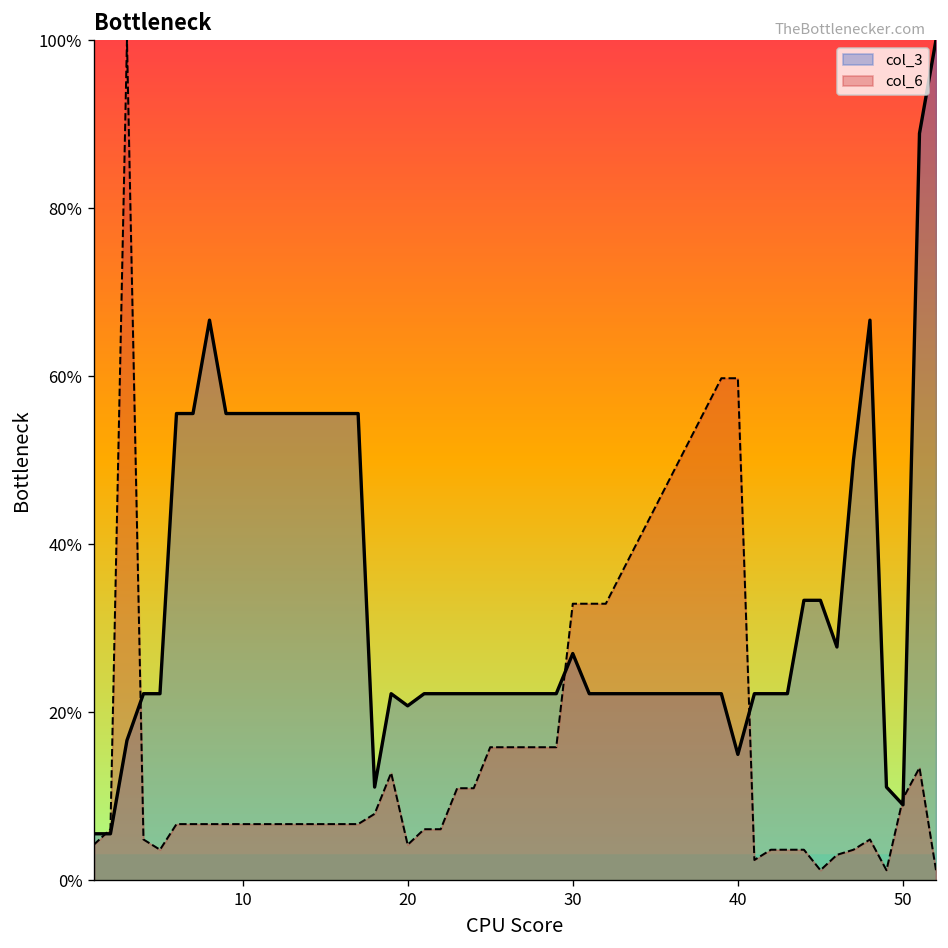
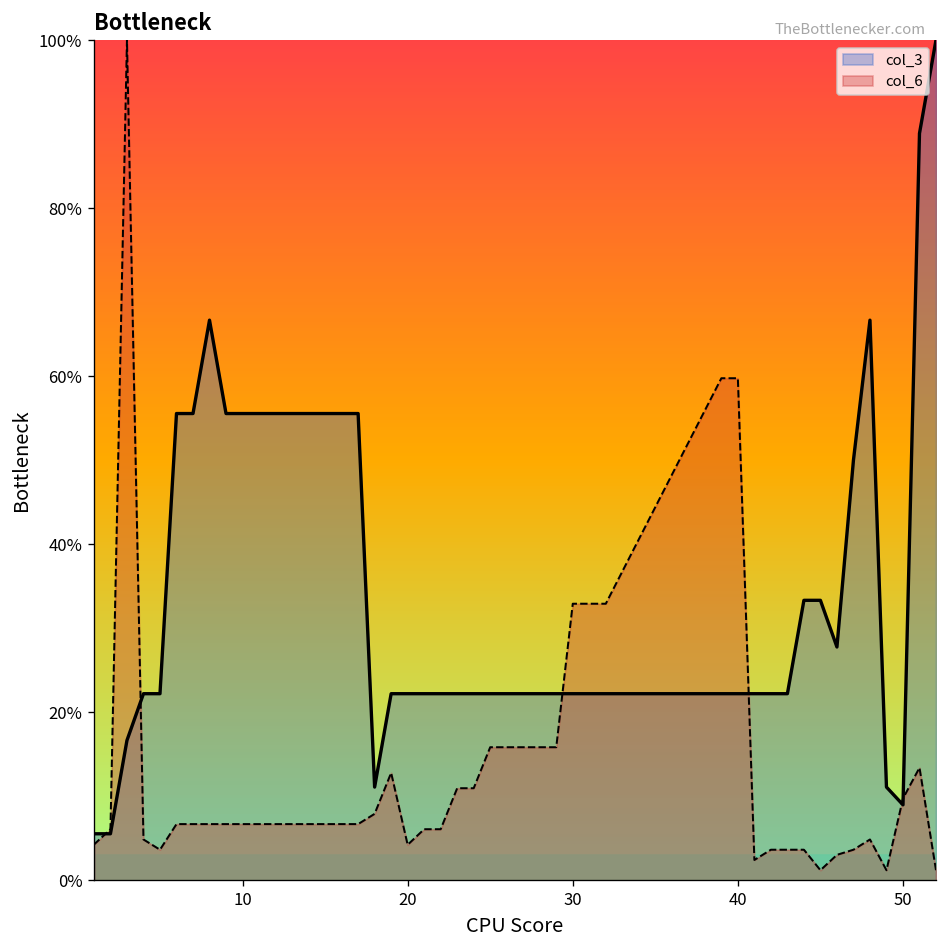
  {
    "col_3": {
-     "20": "21%",
-     "30": "27%",
-     "40": "15%",
+     "20": "22%",
+     "30": "22%",
+     "40": "22%",
      "50": "9%"
    },
    "col_6": {
      "20": "4%",
      "30": "33%",
      "40": "60%",
      "50": "10%"
    }
  }
